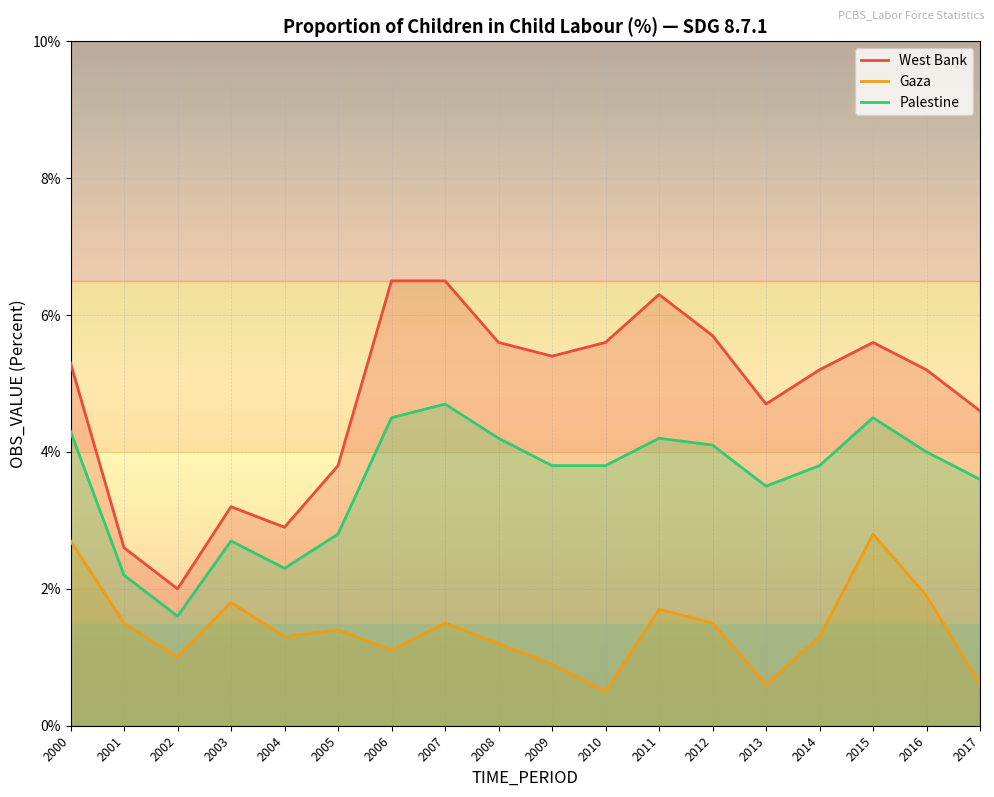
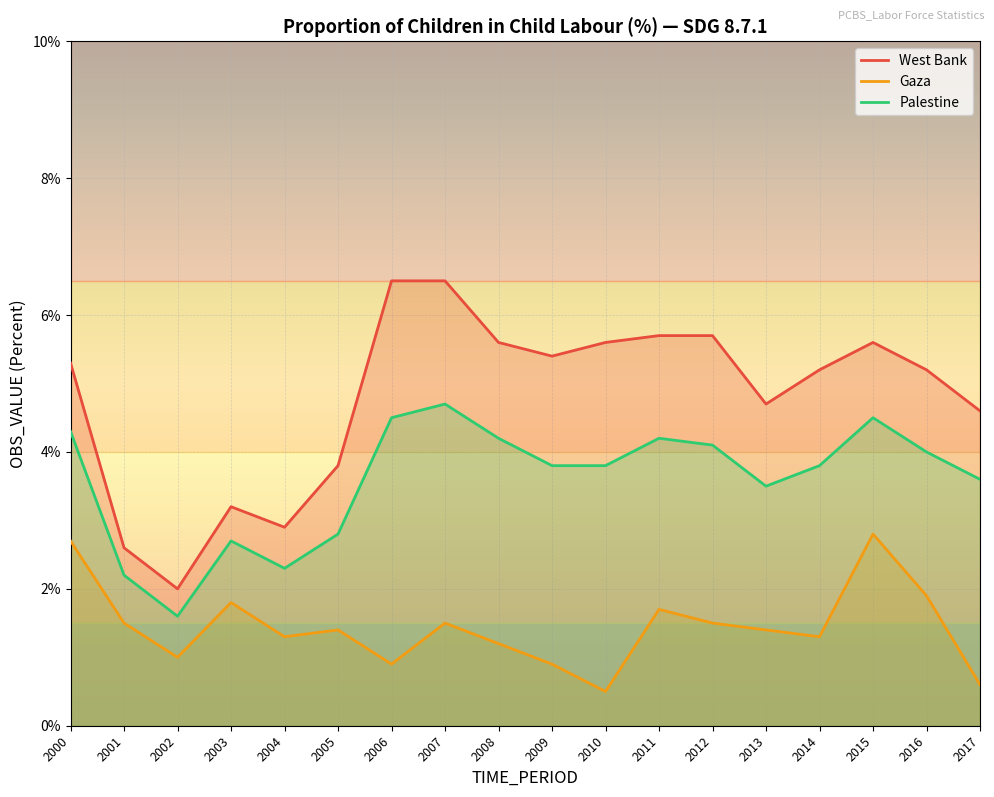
  {
    "West Bank": {
      "2000": "5.3%",
      "2001": "2.6%",
      "2002": "2.0%",
      "2003": "3.2%",
      "2004": "2.9%",
      "2005": "3.8%",
      "2006": "6.5%",
      "2007": "6.5%",
      "2008": "5.6%",
      "2009": "5.4%",
      "2010": "5.6%",
-     "2011": "6.3%",
+     "2011": "5.7%",
      "2012": "5.7%",
      "2013": "4.7%",
      "2014": "5.2%",
      "2015": "5.6%",
      "2016": "5.2%",
      "2017": "4.6%"
    },
    "Gaza": {
      "2000": "2.7%",
      "2001": "1.5%",
      "2002": "1.0%",
      "2003": "1.8%",
      "2004": "1.3%",
      "2005": "1.4%",
-     "2006": "1.1%",
+     "2006": "0.9%",
      "2007": "1.5%",
      "2008": "1.2%",
      "2009": "0.9%",
      "2010": "0.5%",
      "2011": "1.7%",
      "2012": "1.5%",
-     "2013": "0.6%",
+     "2013": "1.4%",
      "2014": "1.3%",
      "2015": "2.8%",
      "2016": "1.9%",
      "2017": "0.6%"
    },
    "Palestine": {
      "2000": "4.3%",
      "2001": "2.2%",
      "2002": "1.6%",
      "2003": "2.7%",
      "2004": "2.3%",
      "2005": "2.8%",
      "2006": "4.5%",
      "2007": "4.7%",
      "2008": "4.2%",
      "2009": "3.8%",
      "2010": "3.8%",
      "2011": "4.2%",
      "2012": "4.1%",
      "2013": "3.5%",
      "2014": "3.8%",
      "2015": "4.5%",
      "2016": "4.0%",
      "2017": "3.6%"
    }
  }
